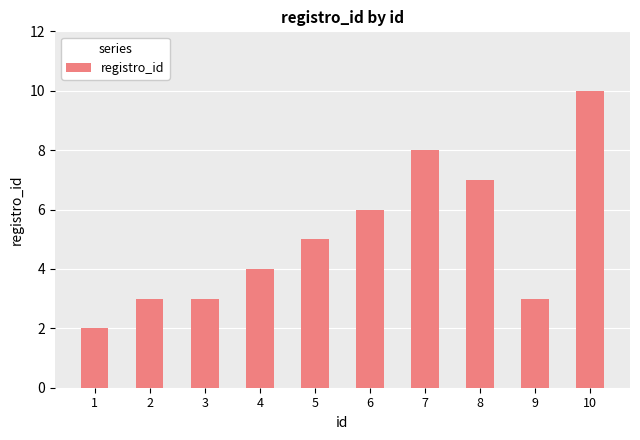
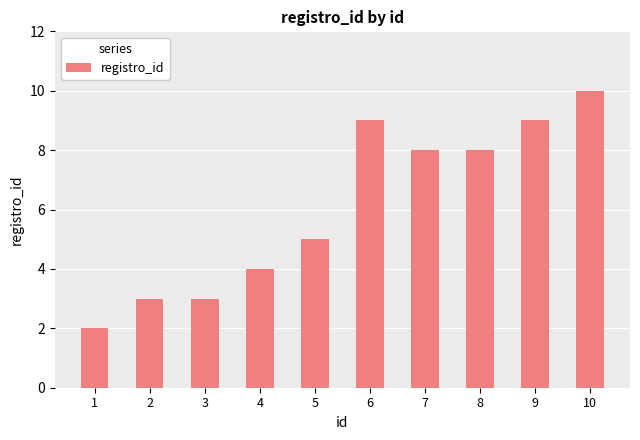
  {
    "1": 2,
    "2": 3,
    "3": 3,
    "4": 4,
    "5": 5,
-   "6": 6,
+   "6": 9,
    "7": 8,
-   "8": 7,
-   "9": 3,
+   "8": 8,
+   "9": 9,
    "10": 10
  }
